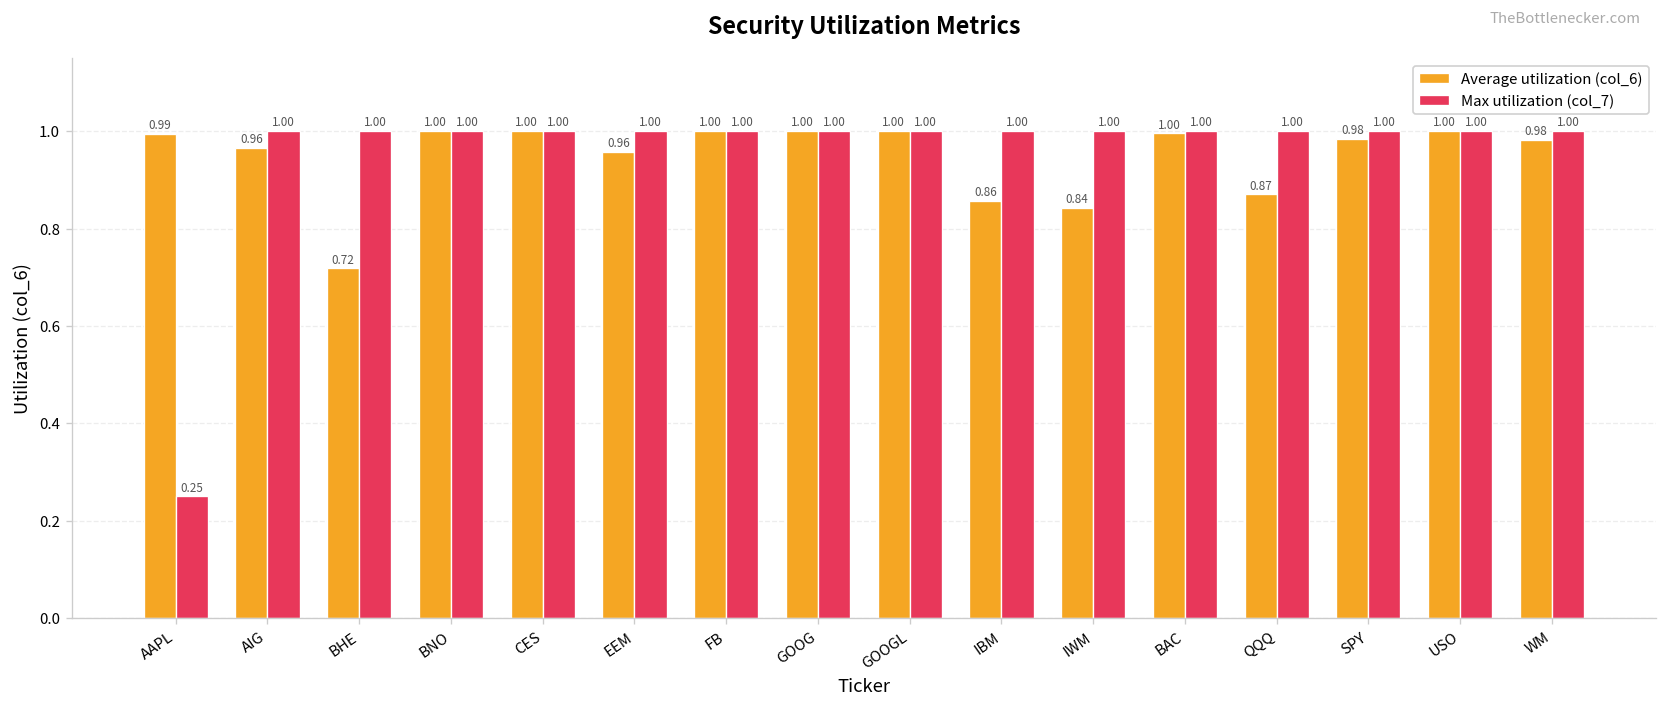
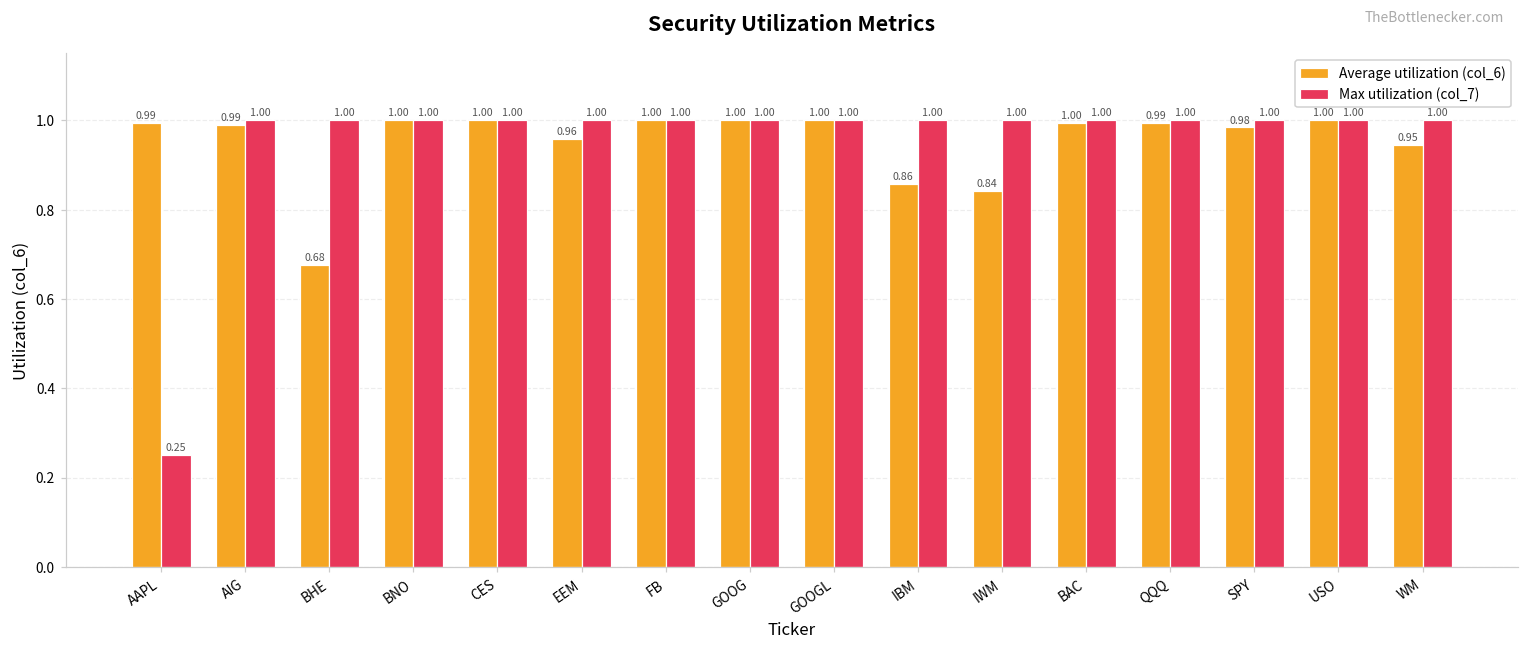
  {
    "Average utilization (col_6)": {
      "AAPL": 0.99,
-     "AIG": 0.96,
-     "BHE": 0.72,
+     "AIG": 0.99,
+     "BHE": 0.68,
      "BNO": 1.00,
      "CES": 1.00,
      "EEM": 0.96,
      "FB": 1.00,
      "GOOG": 1.00,
      "GOOGL": 1.00,
      "IBM": 0.86,
      "IWM": 0.84,
      "BAC": 1.00,
-     "QQQ": 0.87,
+     "QQQ": 0.99,
      "SPY": 0.98,
      "USO": 1.00,
-     "WM": 0.98
+     "WM": 0.95
    },
    "Max utilization (col_7)": {
      "AAPL": 0.25,
      "AIG": 1.00,
      "BHE": 1.00,
      "BNO": 1.00,
      "CES": 1.00,
      "EEM": 1.00,
      "FB": 1.00,
      "GOOG": 1.00,
      "GOOGL": 1.00,
      "IBM": 1.00,
      "IWM": 1.00,
      "BAC": 1.00,
      "QQQ": 1.00,
      "SPY": 1.00,
      "USO": 1.00,
      "WM": 1.00
    }
  }
